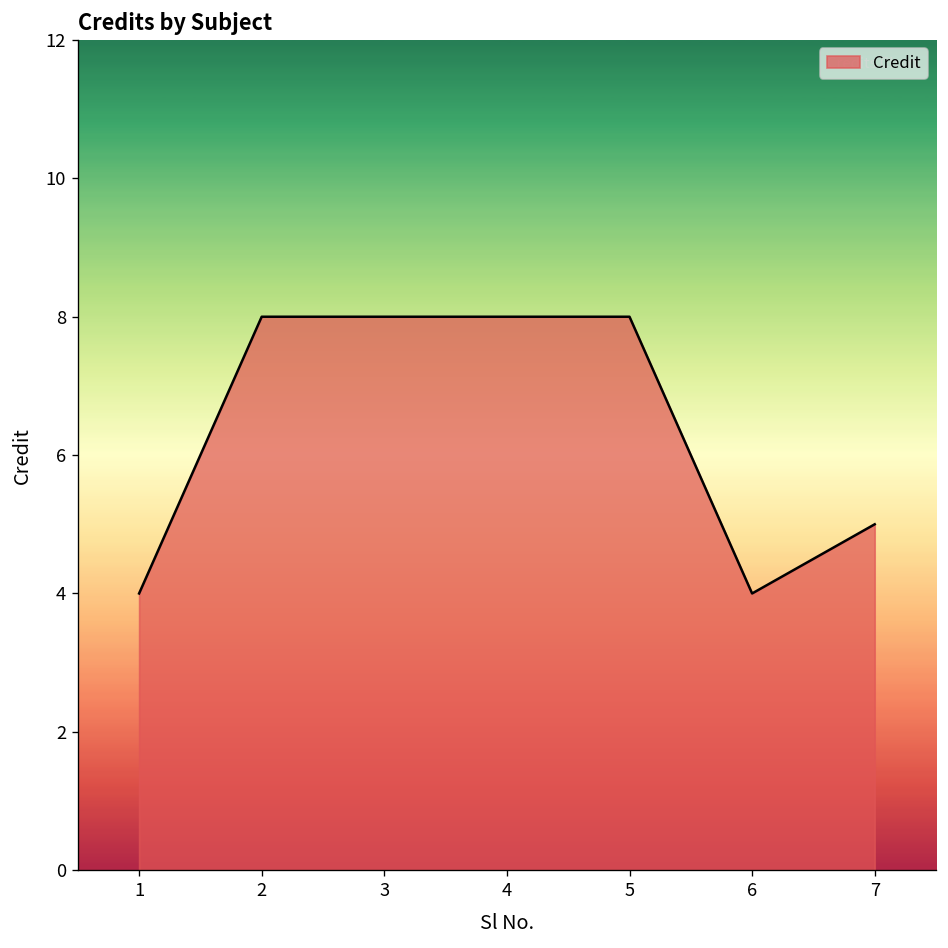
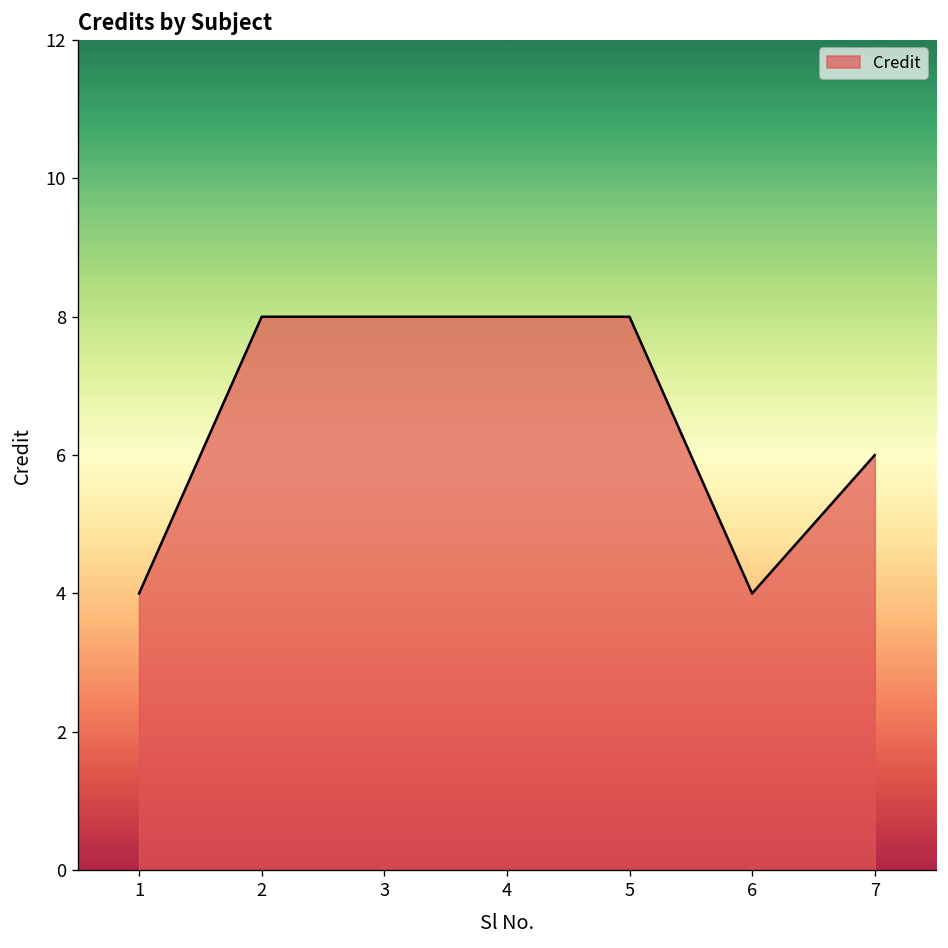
  {
    "1": 4,
    "2": 8,
    "3": 8,
    "4": 8,
    "5": 8,
    "6": 4,
-   "7": 5
+   "7": 6
  }
